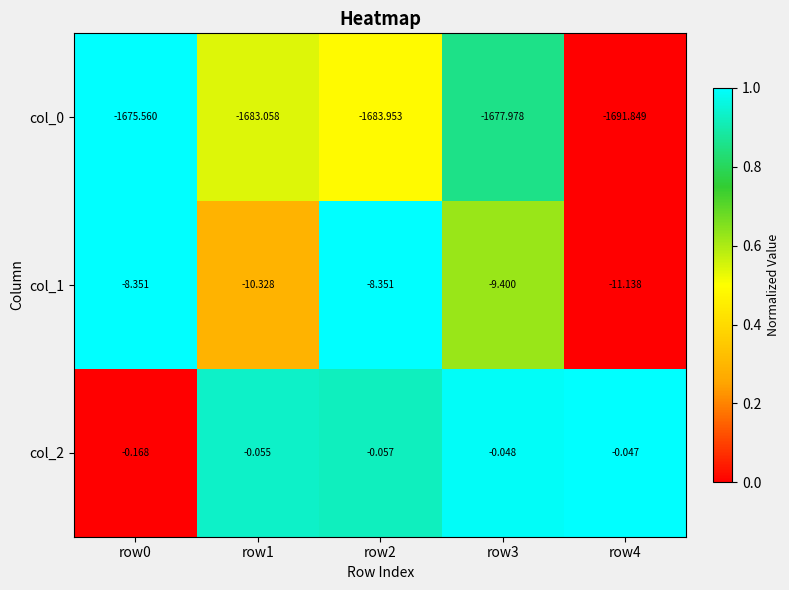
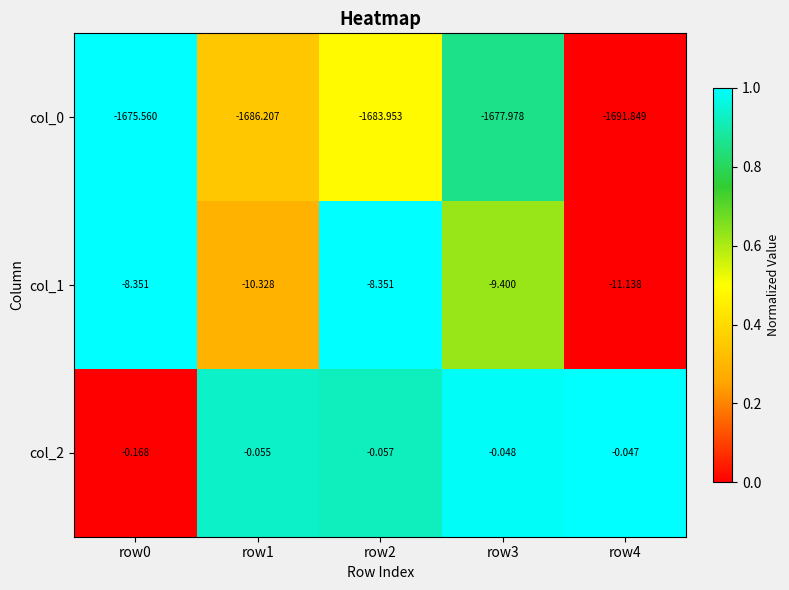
  {
    "col_0": {
      "row0": -1675.560,
-     "row1": -1683.058,
+     "row1": -1686.207,
      "row2": -1683.953,
      "row3": -1677.978,
      "row4": -1691.849
    },
    "col_1": {
      "row0": -8.351,
      "row1": -10.328,
      "row2": -8.351,
      "row3": -9.400,
      "row4": -11.138
    },
    "col_2": {
      "row0": -0.168,
      "row1": -0.055,
      "row2": -0.057,
      "row3": -0.048,
      "row4": -0.047
    }
  }
